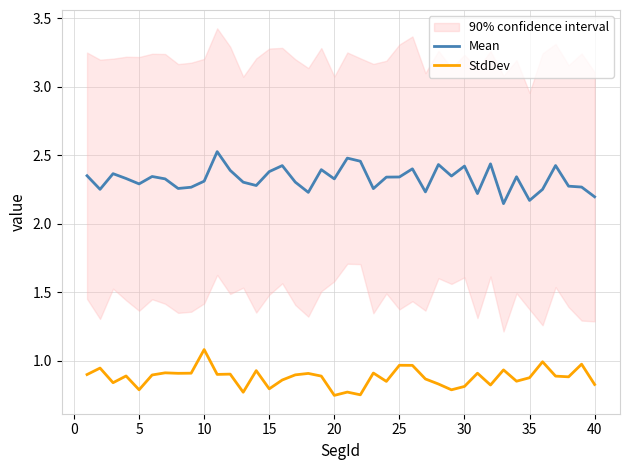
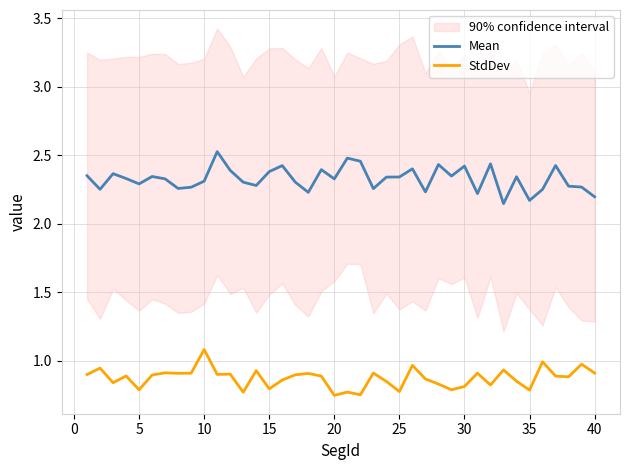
  {
    "Mean": {
      "5": 2.29,
      "10": 2.31,
      "15": 2.38,
      "20": 2.33,
      "25": 2.34,
      "30": 2.42,
      "35": 2.17,
      "40": 2.20
    },
    "StdDev": {
      "5": 0.79,
      "10": 1.08,
      "15": 0.80,
      "20": 0.75,
-     "25": 0.97,
+     "25": 0.78,
      "30": 0.81,
-     "35": 0.88,
-     "40": 0.83
+     "35": 0.79,
+     "40": 0.91
    }
  }
